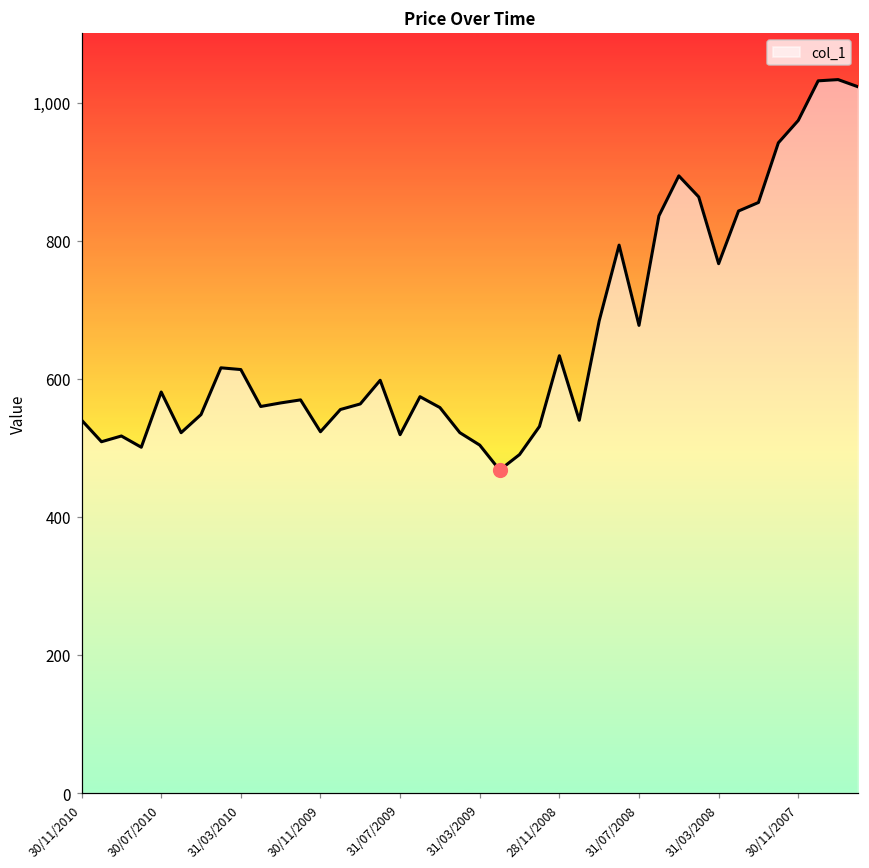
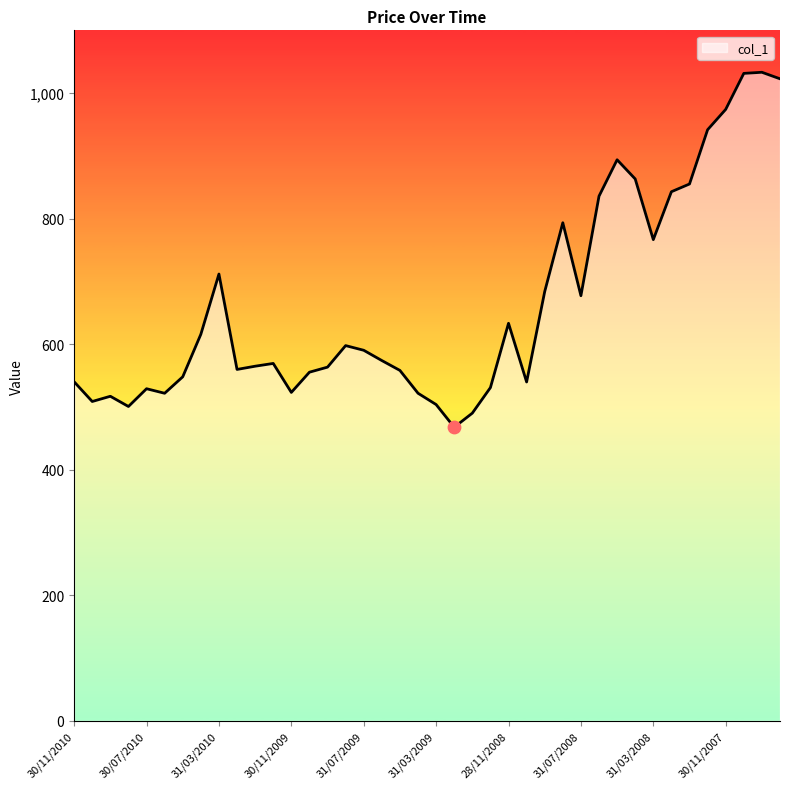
  {
    "col_1": {
      "30/11/2010": 540,
-     "30/07/2010": 580,
-     "31/03/2010": 610,
+     "30/07/2010": 530,
+     "31/03/2010": 710,
      "30/11/2009": 520,
-     "31/07/2009": 520,
+     "31/07/2009": 590,
      "31/03/2009": 500,
      "28/11/2008": 630,
      "31/07/2008": 680,
      "31/03/2008": 770,
      "30/11/2007": 970
    }
  }
